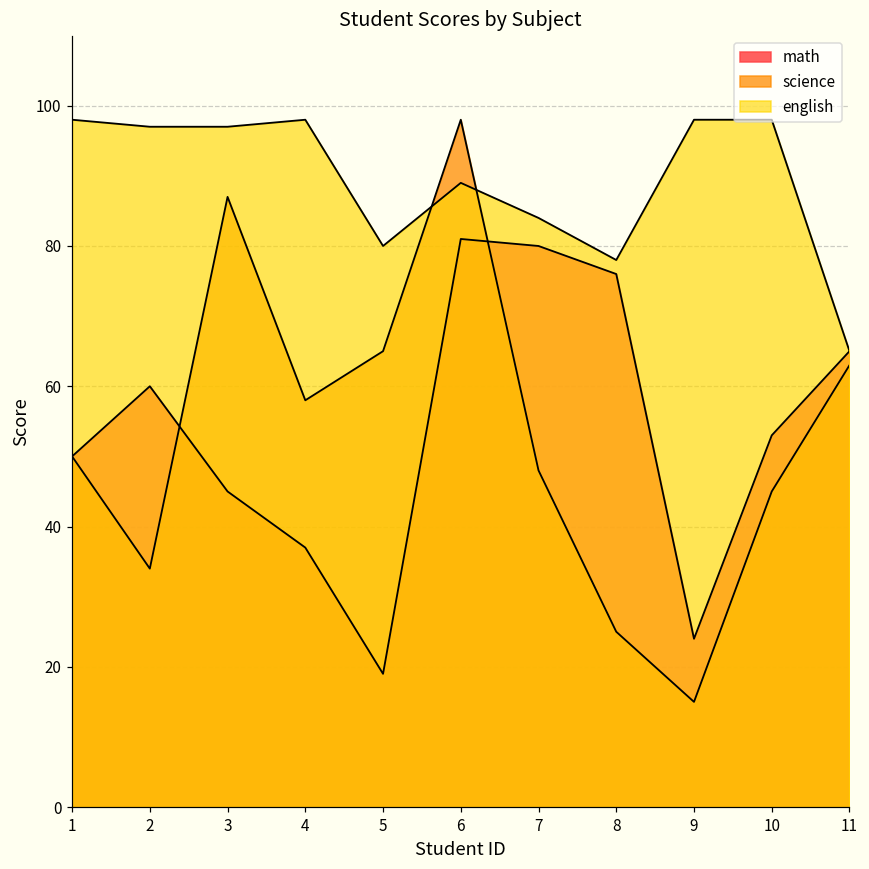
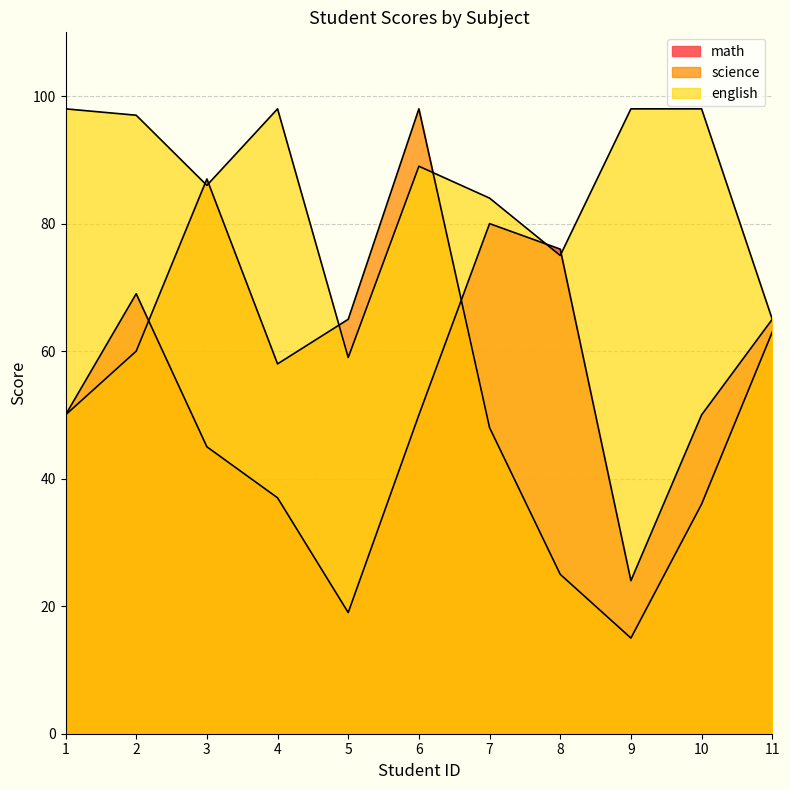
  {
    "math": {
-     "2": 60,
+     "2": 69,
      "3": 45,
      "4": 37,
      "5": 19,
-     "6": 81,
+     "6": 50,
      "7": 80,
      "8": 76,
      "9": 24,
-     "10": 53
+     "10": 50
    },
    "science": {
-     "2": 34,
+     "2": 60,
      "3": 87,
      "4": 58,
      "5": 65,
      "6": 98,
      "7": 48,
      "8": 25,
      "9": 15,
-     "10": 45,
+     "10": 36,
      "11": 63
    },
    "english": {
      "1": 98,
      "2": 97,
-     "3": 97,
+     "3": 86,
      "4": 98,
-     "5": 80,
+     "5": 59,
      "6": 89,
      "7": 84,
-     "8": 78,
+     "8": 75,
      "9": 98,
      "10": 98
    }
  }
